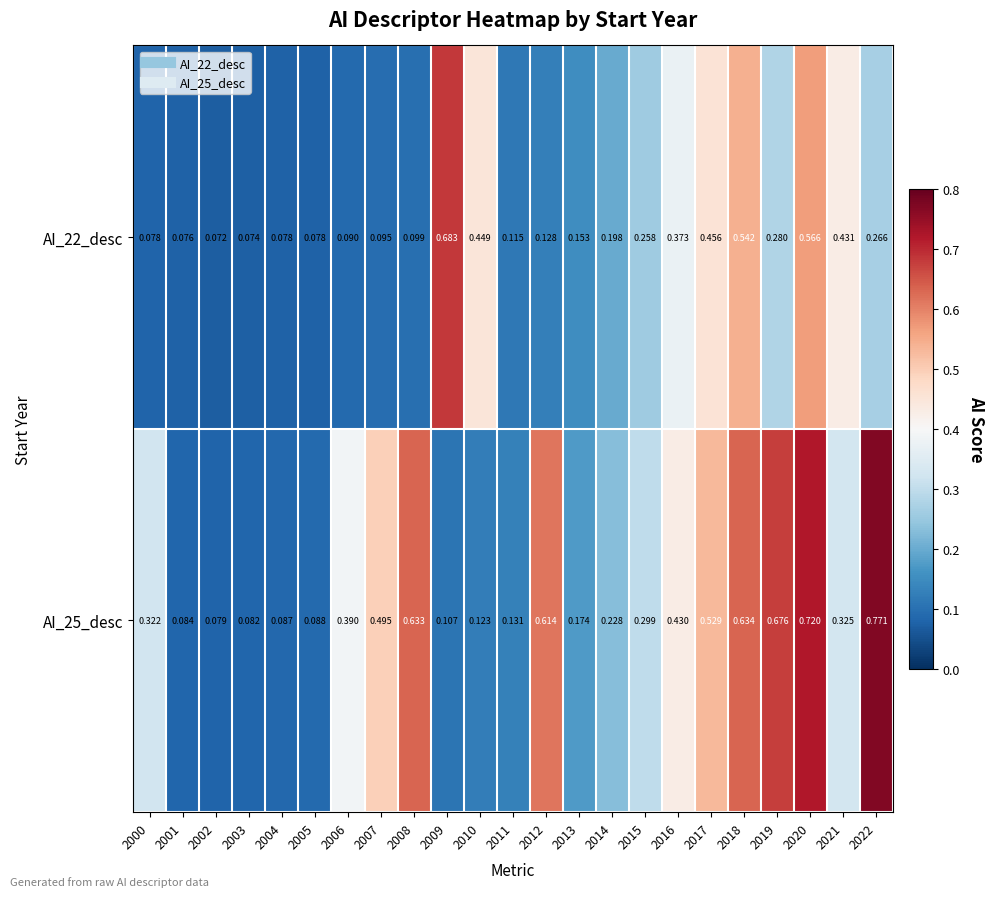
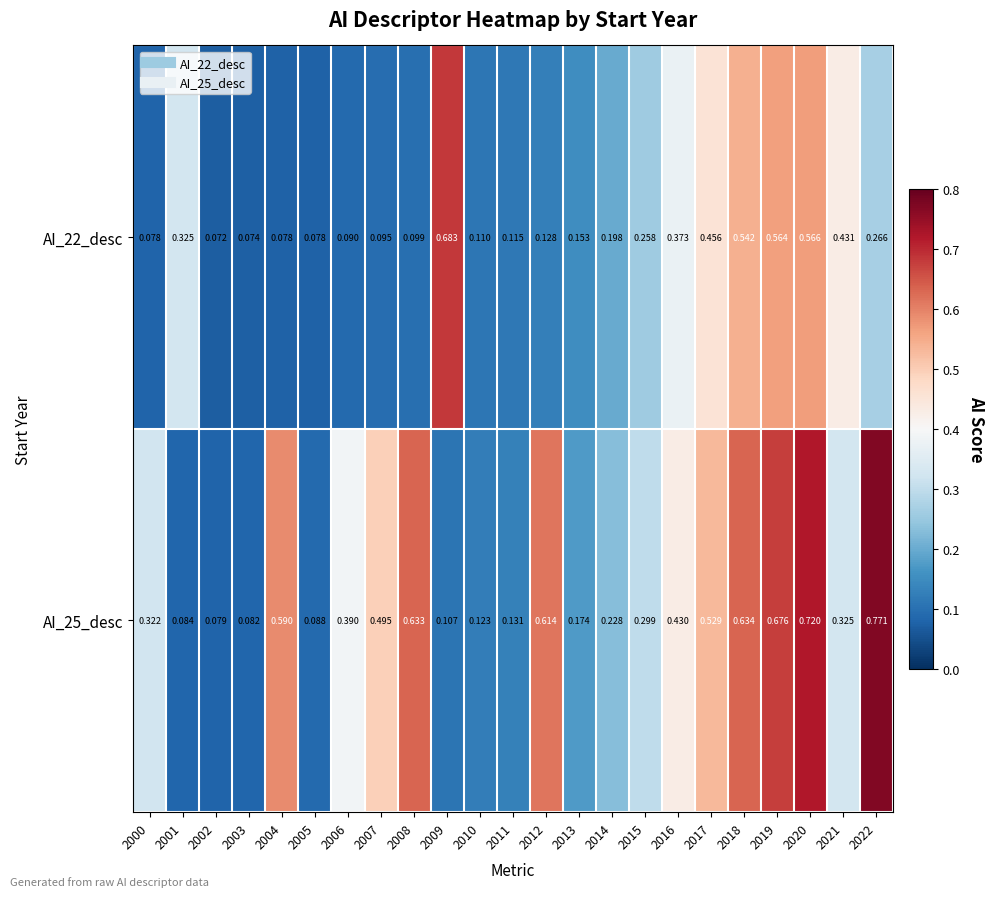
  {
    "AI_22_desc": {
      "2000": 0.078,
-     "2001": 0.076,
+     "2001": 0.325,
      "2002": 0.072,
      "2003": 0.074,
      "2004": 0.078,
      "2005": 0.078,
      "2006": 0.090,
      "2007": 0.095,
      "2008": 0.099,
      "2009": 0.683,
-     "2010": 0.449,
+     "2010": 0.110,
      "2011": 0.115,
      "2012": 0.128,
      "2013": 0.153,
      "2014": 0.198,
      "2015": 0.258,
      "2016": 0.373,
      "2017": 0.456,
      "2018": 0.542,
-     "2019": 0.280,
+     "2019": 0.564,
      "2020": 0.566,
      "2021": 0.431,
      "2022": 0.266
    },
    "AI_25_desc": {
      "2000": 0.322,
      "2001": 0.084,
      "2002": 0.079,
      "2003": 0.082,
-     "2004": 0.087,
+     "2004": 0.590,
      "2005": 0.088,
      "2006": 0.390,
      "2007": 0.495,
      "2008": 0.633,
      "2009": 0.107,
      "2010": 0.123,
      "2011": 0.131,
      "2012": 0.614,
      "2013": 0.174,
      "2014": 0.228,
      "2015": 0.299,
      "2016": 0.430,
      "2017": 0.529,
      "2018": 0.634,
      "2019": 0.676,
      "2020": 0.720,
      "2021": 0.325,
      "2022": 0.771
    }
  }
